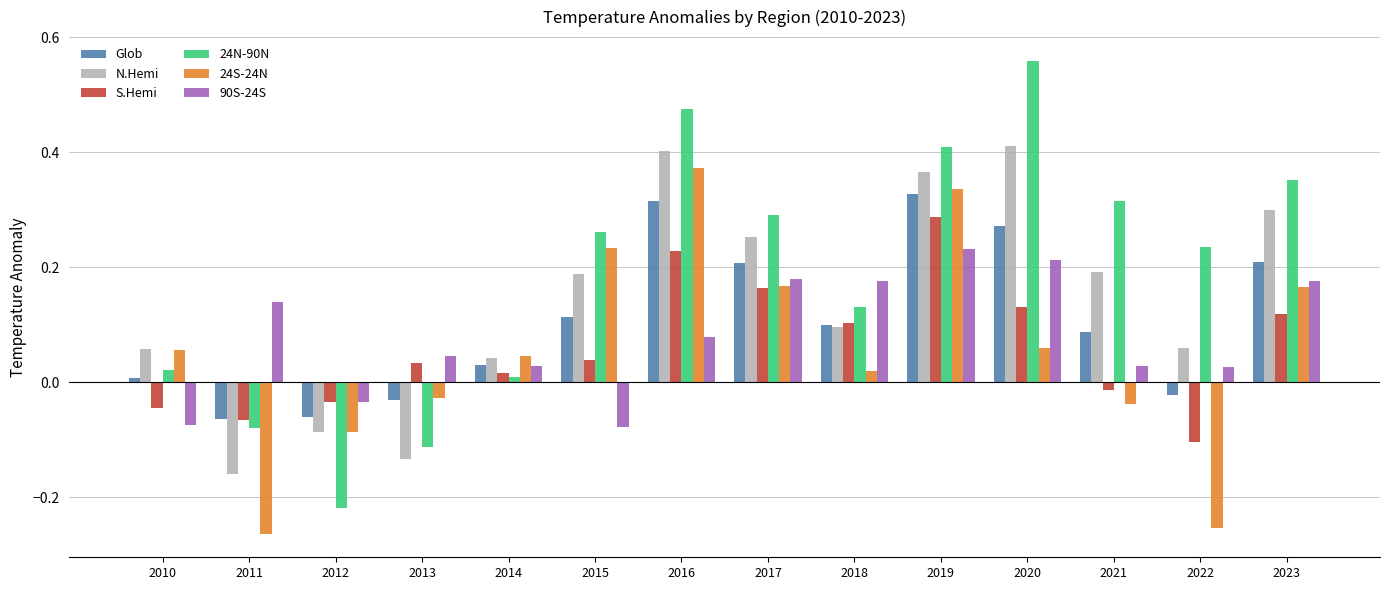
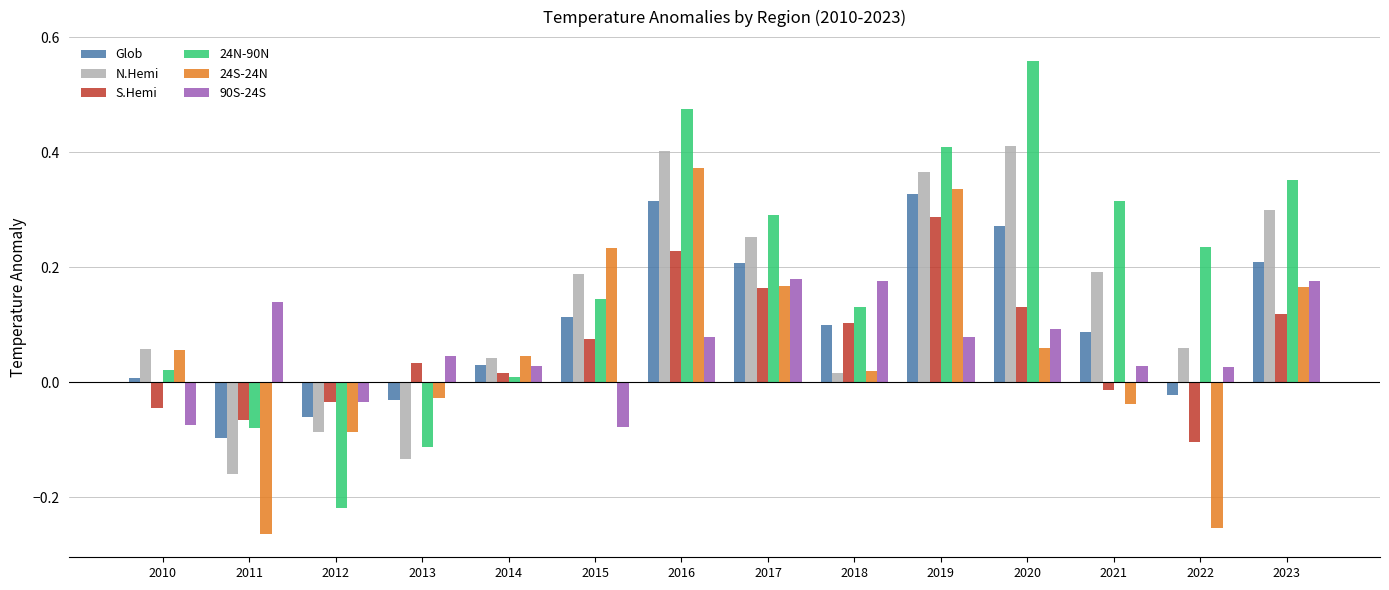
  {
    "Glob": {
      "2010": 0.01,
-     "2011": -0.06,
+     "2011": -0.10,
      "2012": -0.06,
      "2013": -0.03,
      "2014": 0.03,
      "2015": 0.11,
      "2016": 0.32,
      "2017": 0.21,
      "2018": 0.10,
      "2019": 0.33,
      "2020": 0.27,
      "2021": 0.09,
      "2022": -0.02,
      "2023": 0.21
    },
    "N.Hemi": {
      "2010": 0.06,
      "2011": -0.16,
      "2012": -0.09,
      "2013": -0.13,
      "2014": 0.04,
      "2015": 0.19,
      "2016": 0.40,
      "2017": 0.25,
-     "2018": 0.10,
+     "2018": 0.02,
      "2019": 0.37,
      "2020": 0.41,
      "2021": 0.19,
      "2022": 0.06,
      "2023": 0.30
    },
    "S.Hemi": {
      "2010": -0.05,
      "2011": -0.07,
      "2012": -0.04,
      "2013": 0.03,
      "2014": 0.02,
-     "2015": 0.04,
+     "2015": 0.08,
      "2016": 0.23,
      "2017": 0.16,
      "2018": 0.10,
      "2019": 0.29,
      "2020": 0.13,
      "2021": -0.01,
      "2022": -0.10,
      "2023": 0.12
    },
    "24N-90N": {
      "2010": 0.02,
      "2011": -0.08,
      "2012": -0.22,
      "2013": -0.11,
      "2014": 0.01,
-     "2015": 0.26,
+     "2015": 0.15,
      "2016": 0.48,
      "2017": 0.29,
      "2018": 0.13,
      "2019": 0.41,
      "2020": 0.56,
      "2021": 0.32,
      "2022": 0.24,
      "2023": 0.35
    },
    "24S-24N": {
      "2010": 0.06,
      "2011": -0.26,
      "2012": -0.09,
      "2013": -0.03,
      "2014": 0.05,
      "2015": 0.23,
      "2016": 0.37,
      "2017": 0.17,
      "2018": 0.02,
      "2019": 0.34,
      "2020": 0.06,
      "2021": -0.04,
      "2022": -0.25,
      "2023": 0.17
    },
    "90S-24S": {
      "2010": -0.08,
      "2011": 0.14,
      "2012": -0.03,
      "2013": 0.05,
      "2014": 0.03,
      "2015": -0.08,
      "2016": 0.08,
      "2017": 0.18,
      "2018": 0.18,
-     "2019": 0.23,
-     "2020": 0.21,
+     "2019": 0.08,
+     "2020": 0.09,
      "2021": 0.03,
      "2022": 0.03,
      "2023": 0.18
    }
  }
